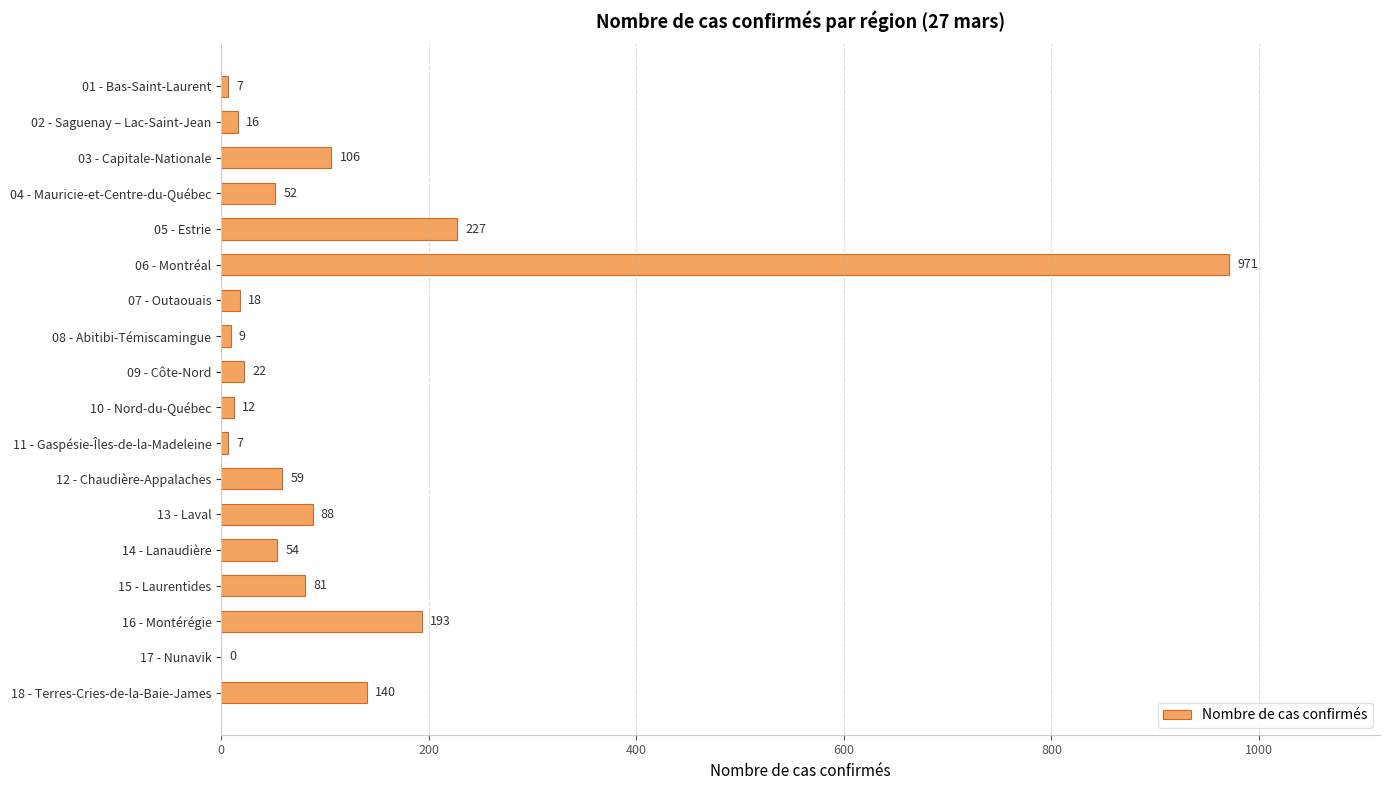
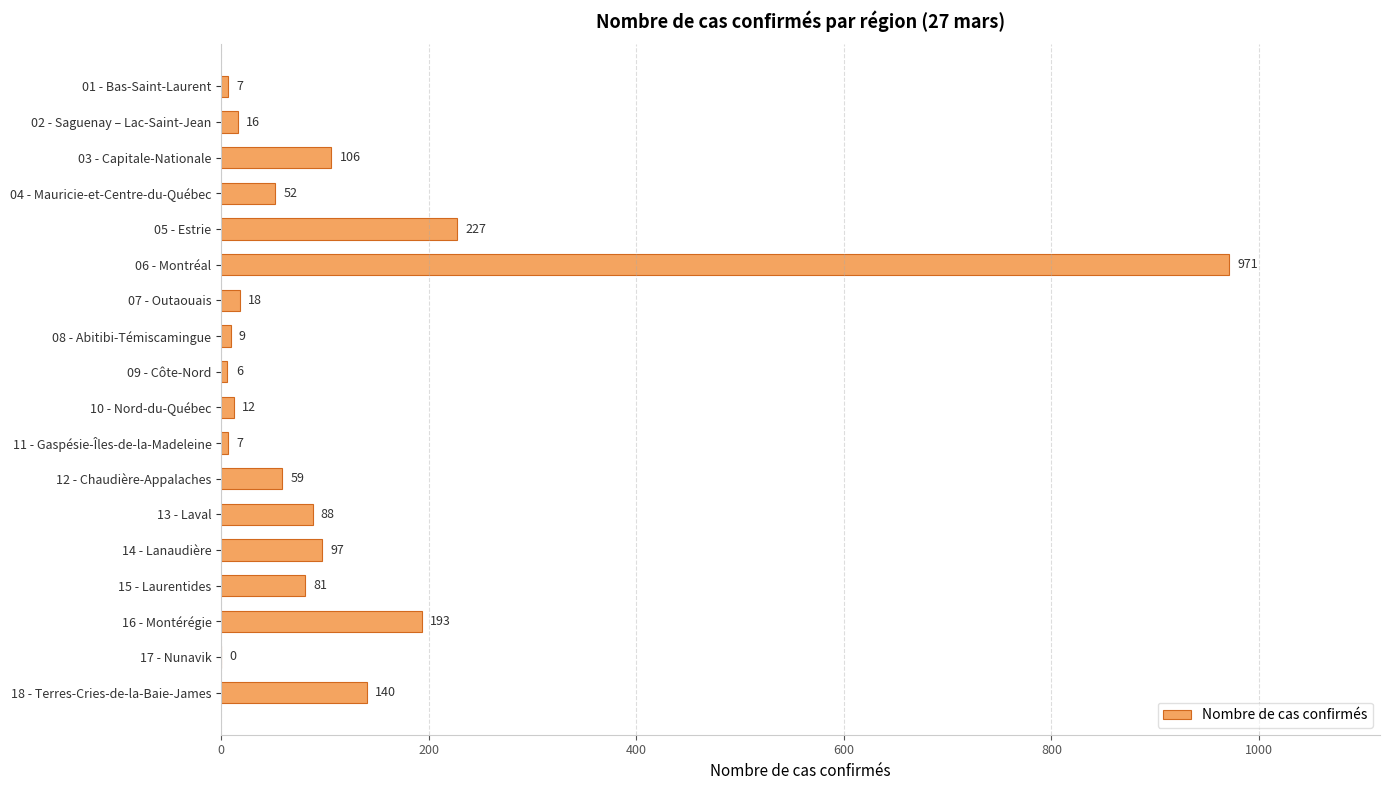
  {
    "01 - Bas-Saint-Laurent": 7,
    "02 - Saguenay – Lac-Saint-Jean": 16,
    "03 - Capitale-Nationale": 106,
    "04 - Mauricie-et-Centre-du-Québec": 52,
    "05 - Estrie": 227,
    "06 - Montréal": 971,
    "07 - Outaouais": 18,
    "08 - Abitibi-Témiscamingue": 9,
-   "09 - Côte-Nord": 22,
+   "09 - Côte-Nord": 6,
    "10 - Nord-du-Québec": 12,
    "11 - Gaspésie-Îles-de-la-Madeleine": 7,
    "12 - Chaudière-Appalaches": 59,
    "13 - Laval": 88,
-   "14 - Lanaudière": 54,
+   "14 - Lanaudière": 97,
    "15 - Laurentides": 81,
    "16 - Montérégie": 193,
    "17 - Nunavik": 0,
    "18 - Terres-Cries-de-la-Baie-James": 140
  }
